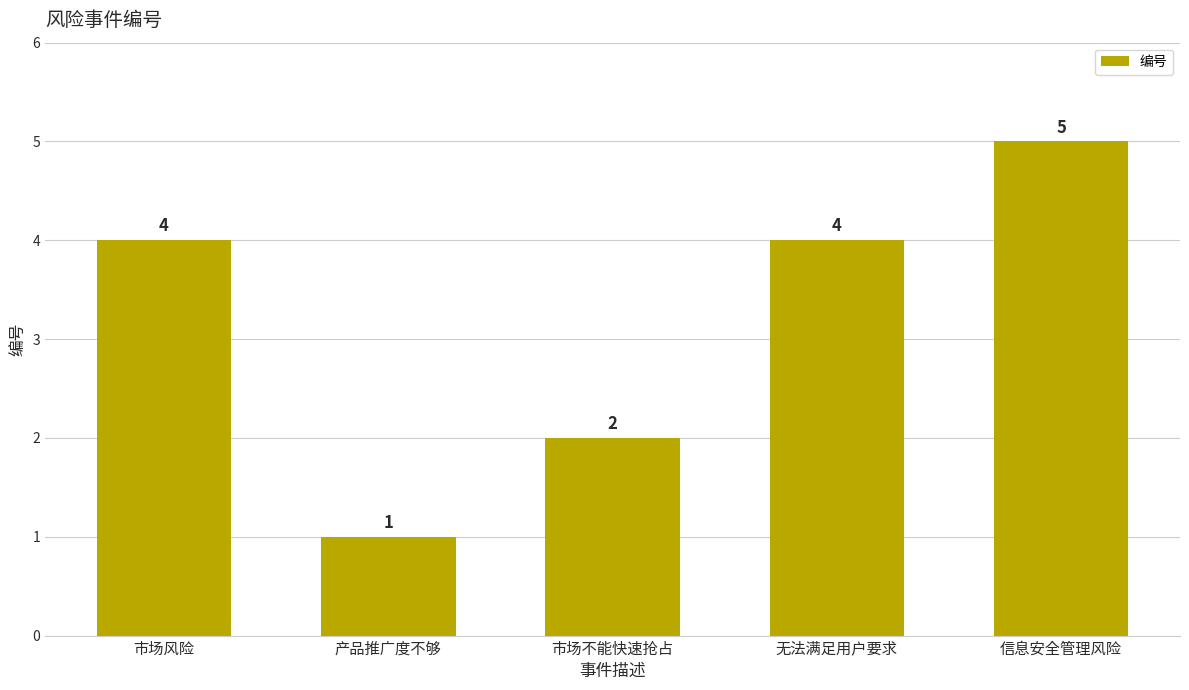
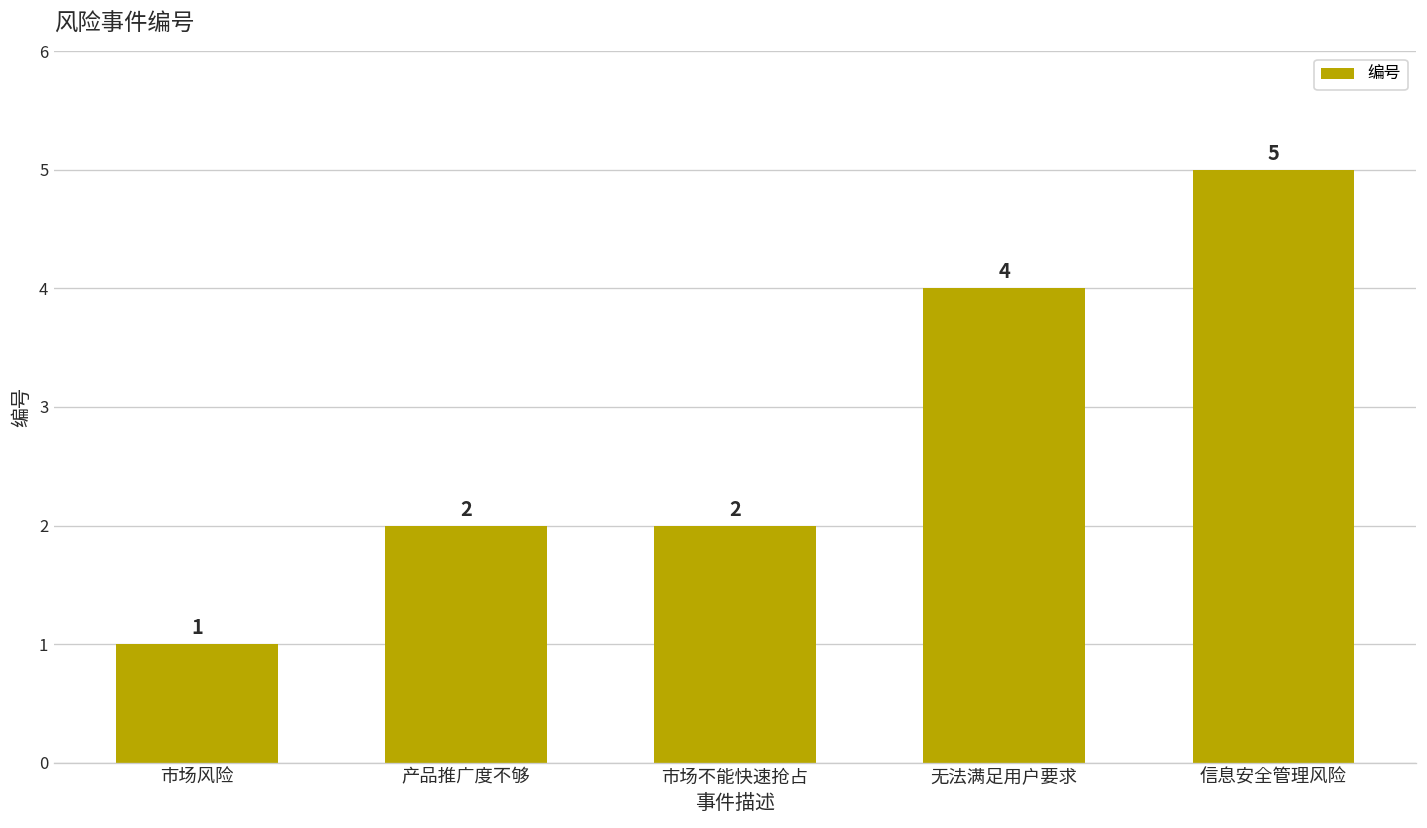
  {
-   "市场风险": 4,
-   "产品推广度不够": 1,
+   "市场风险": 1,
+   "产品推广度不够": 2,
    "市场不能快速抢占": 2,
    "无法满足用户要求": 4,
    "信息安全管理风险": 5
  }
